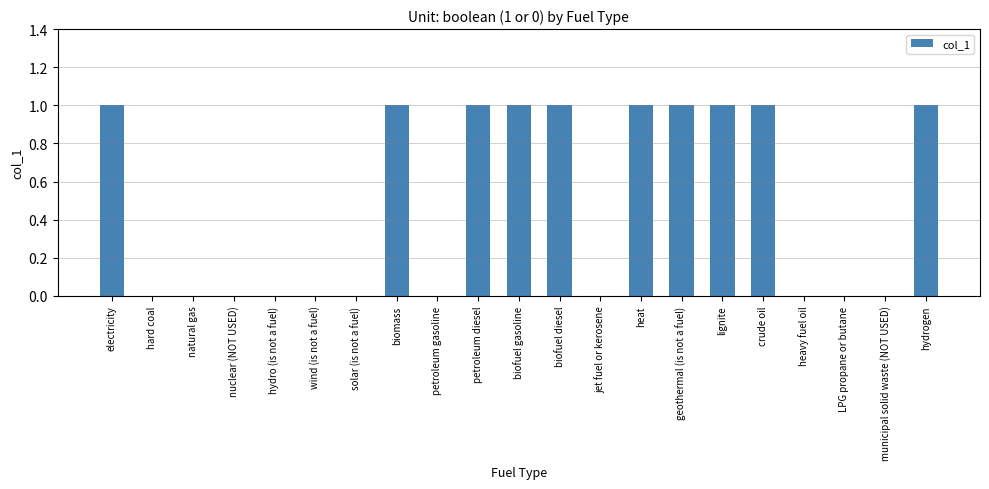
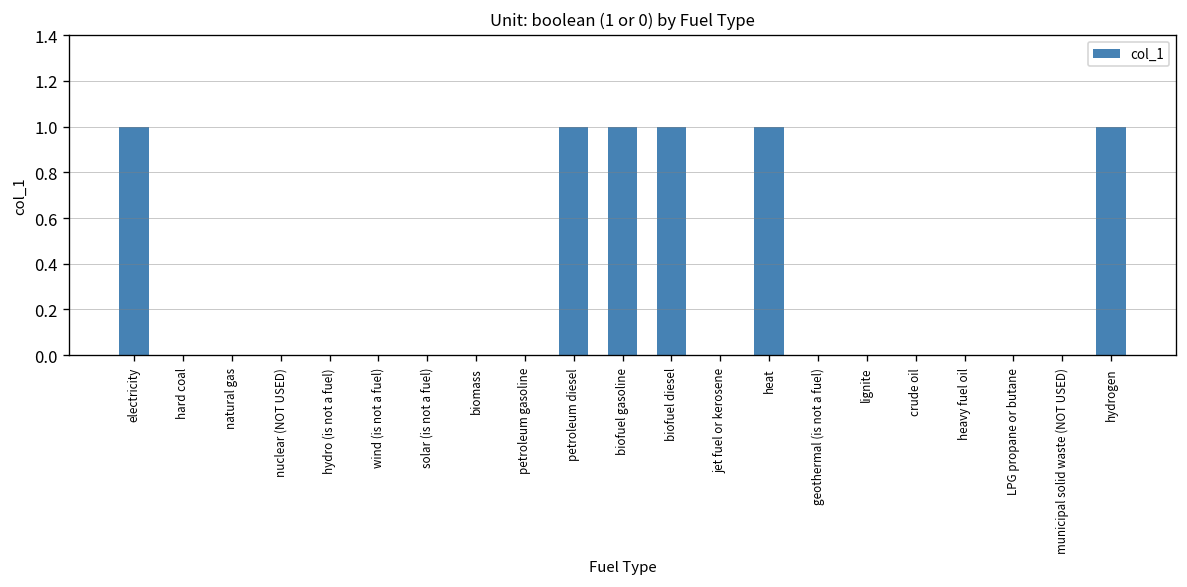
  {
    "electricity": 1,
    "hard coal": 0,
    "natural gas": 0,
    "nuclear (NOT USED)": 0,
    "hydro (is not a fuel)": 0,
    "wind (is not a fuel)": 0,
    "solar (is not a fuel)": 0,
-   "biomass": 1,
+   "biomass": 0,
    "petroleum gasoline": 0,
    "petroleum diesel": 1,
    "biofuel gasoline": 1,
    "biofuel diesel": 1,
    "jet fuel or kerosene": 0,
    "heat": 1,
-   "geothermal (is not a fuel)": 1,
-   "lignite": 1,
-   "crude oil": 1,
+   "geothermal (is not a fuel)": 0,
+   "lignite": 0,
+   "crude oil": 0,
    "heavy fuel oil": 0,
    "LPG propane or butane": 0,
    "municipal solid waste (NOT USED)": 0,
    "hydrogen": 1
  }
